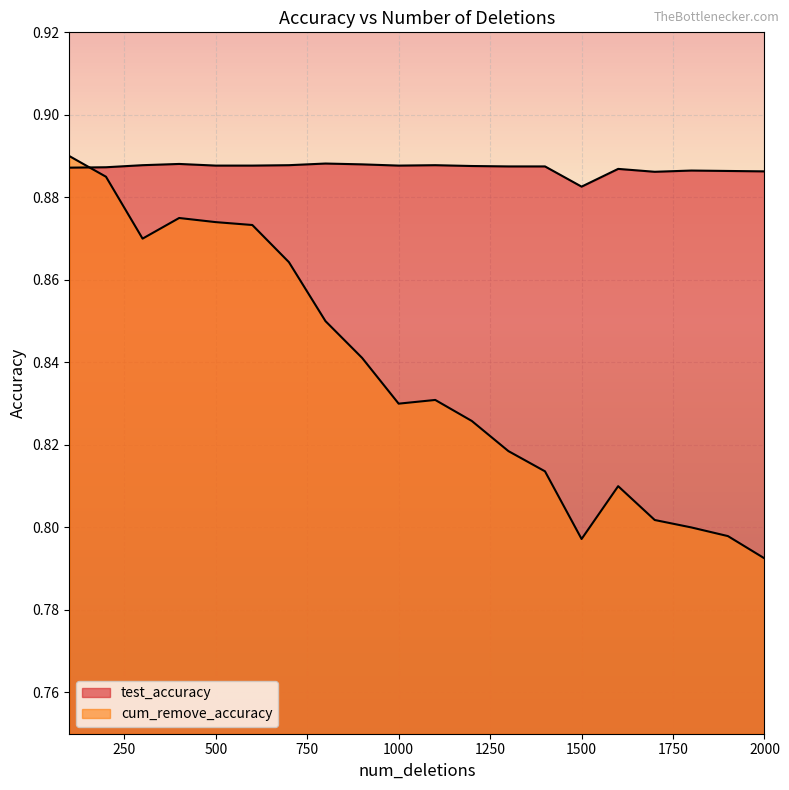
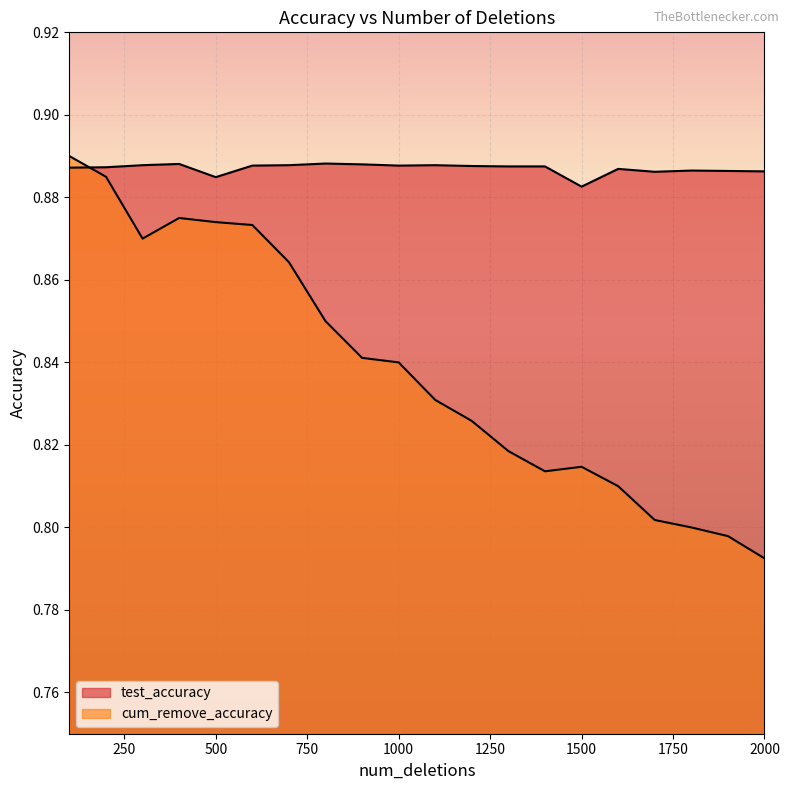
  {
    "test_accuracy": {
-     "500": 0.888,
+     "500": 0.885,
      "1000": 0.888,
      "1500": 0.883,
      "2000": 0.886
    },
    "cum_remove_accuracy": {
      "500": 0.874,
-     "1000": 0.83,
-     "1500": 0.797,
+     "1000": 0.84,
+     "1500": 0.815,
      "2000": 0.793
    }
  }
